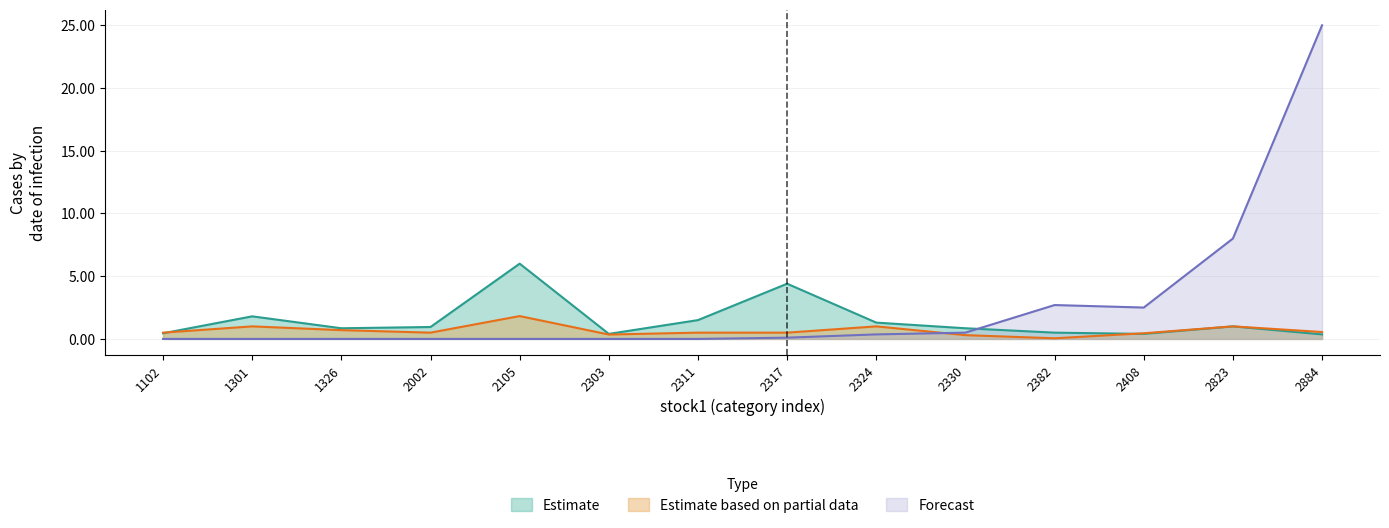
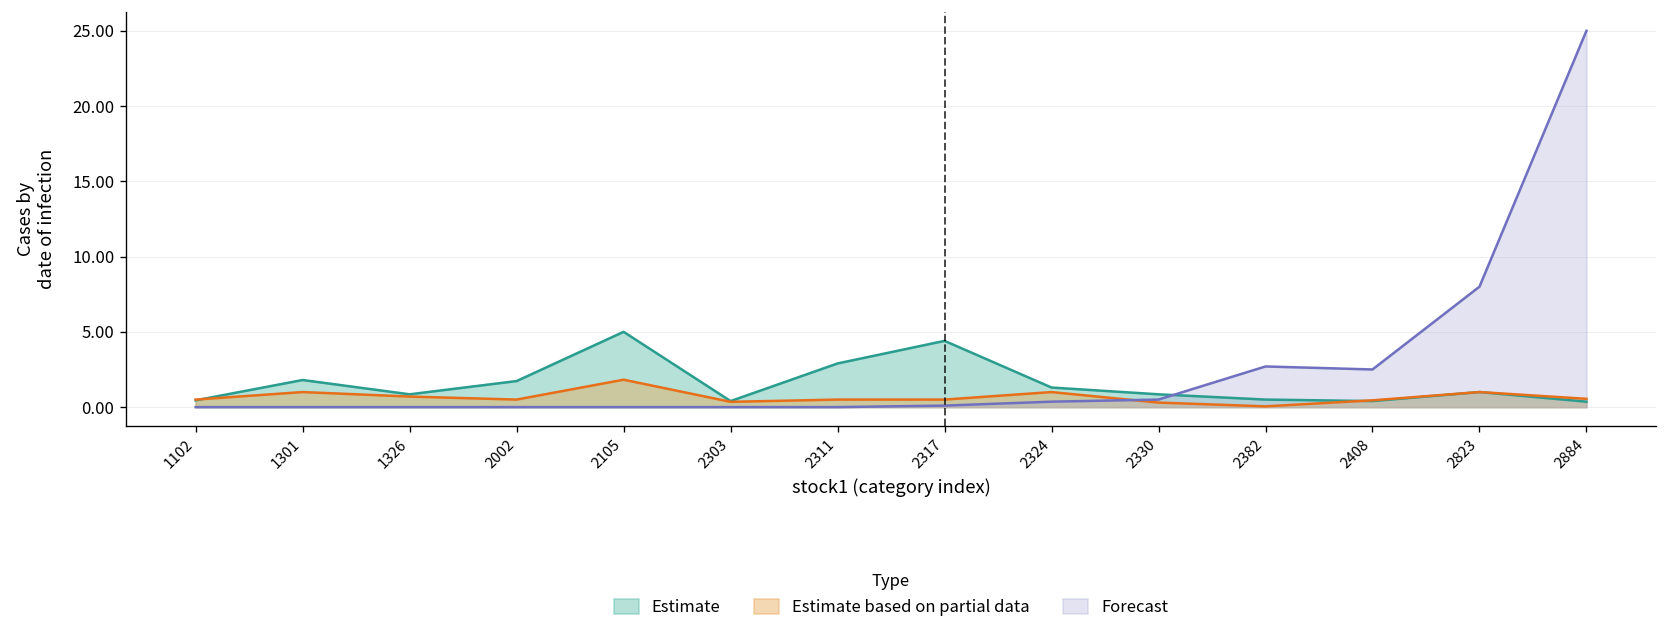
  {
    "Estimate": {
      "1301": 1.8,
-     "2002": 1.0,
-     "2105": 6,
-     "2311": 1.5,
+     "2002": 1.7,
+     "2105": 5,
+     "2311": 2.9,
      "2317": 4.4,
      "2324": 1.3,
      "2330": 0.9,
      "2382": 0.5
    },
    "Estimate based on partial data": {
      "1301": 1.0,
      "2002": 0.5,
      "2105": 1.8,
      "2311": 0.5,
      "2317": 0.5,
      "2324": 1.0,
      "2330": 0.3,
      "2382": 0.1
    },
    "Forecast": {
      "1102": 0.0,
      "1301": 0.0,
      "1326": 0.0,
      "2002": 0.0,
      "2105": 0.0,
      "2303": 0.0,
      "2311": 0.0,
      "2317": 0.1,
      "2324": 0.4,
      "2330": 0.5,
      "2382": 2.7,
      "2408": 2.5,
      "2823": 8.0,
      "2884": 25.0
    }
  }
